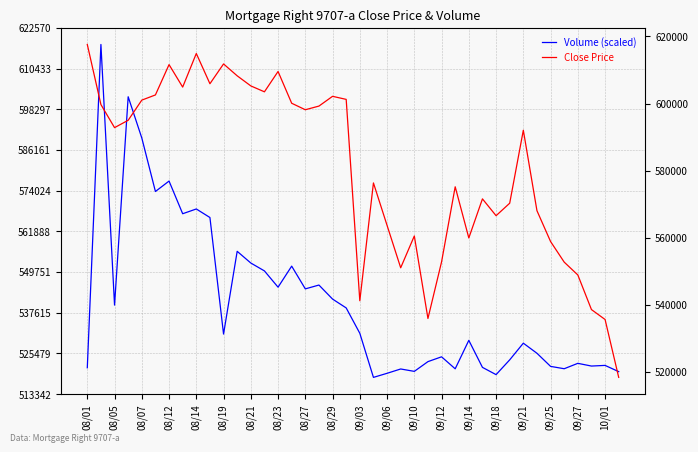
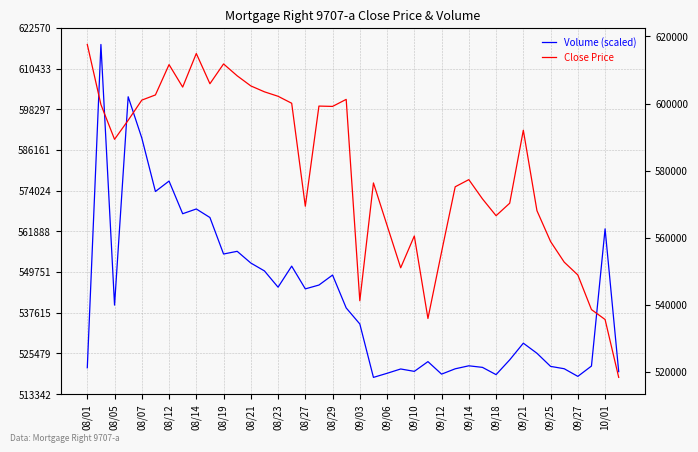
  {
    "Volume (scaled)": {
      "08/01": 521000,
      "08/05": 540000,
      "08/07": 590000,
      "08/12": 577000,
      "08/14": 569000,
-     "08/19": 531000,
+     "08/19": 555000,
      "08/21": 552000,
      "08/23": 545000,
      "08/27": 545000,
-     "08/29": 542000,
-     "09/03": 531000,
+     "08/29": 549000,
+     "09/03": 534000,
      "09/06": 520000,
      "09/10": 520000,
-     "09/12": 524000,
-     "09/14": 529000,
+     "09/12": 519000,
+     "09/14": 522000,
      "09/18": 519000,
      "09/21": 529000,
      "09/25": 522000,
-     "09/27": 522000,
-     "10/01": 522000
+     "09/27": 519000,
+     "10/01": 563000
    },
    "Close Price": {
      "08/01": 618000,
-     "08/05": 593000,
+     "08/05": 589000,
      "08/07": 601000,
      "08/12": 612000,
      "08/14": 615000,
      "08/19": 612000,
      "08/21": 605000,
-     "08/23": 610000,
-     "08/27": 598000,
-     "08/29": 602000,
+     "08/23": 602000,
+     "08/27": 569000,
+     "08/29": 599000,
      "09/03": 541000,
      "09/06": 564000,
      "09/10": 560000,
-     "09/12": 553000,
-     "09/14": 560000,
+     "09/12": 556000,
+     "09/14": 577000,
      "09/18": 567000,
      "09/21": 592000,
      "09/25": 559000,
      "09/27": 549000,
      "10/01": 536000
    }
  }
